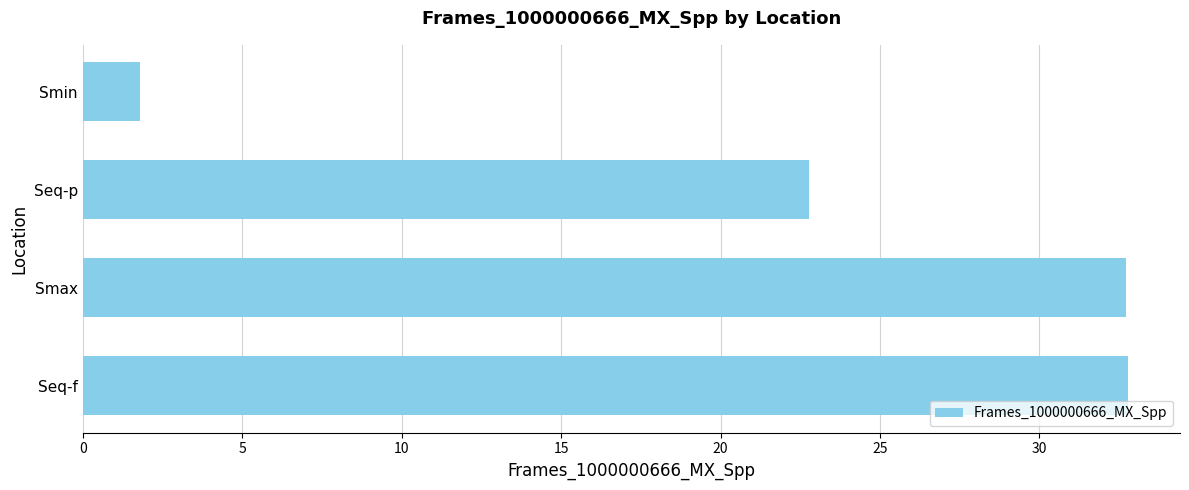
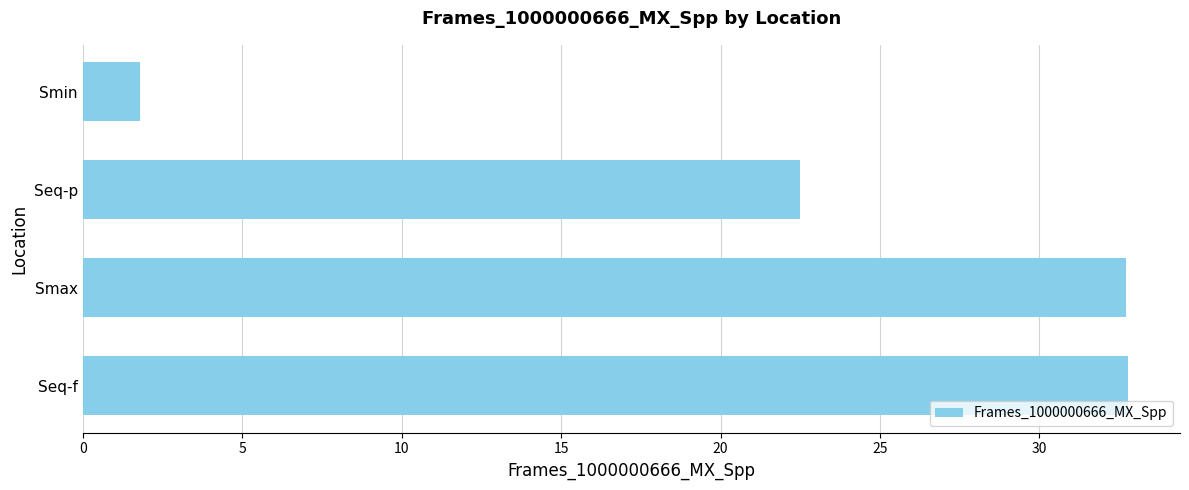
  {
    "Smin": 1.8,
-   "Seq-p": 22.8,
+   "Seq-p": 22.5,
    "Smax": 32.7,
    "Seq-f": 32.8
  }
